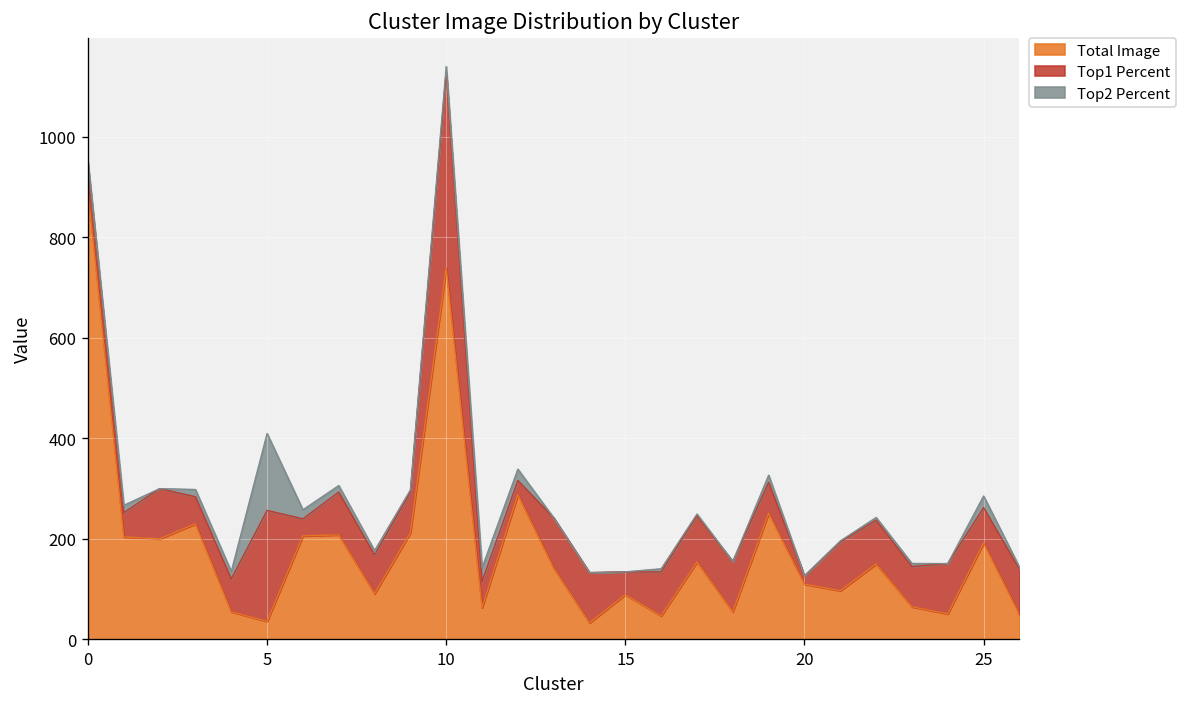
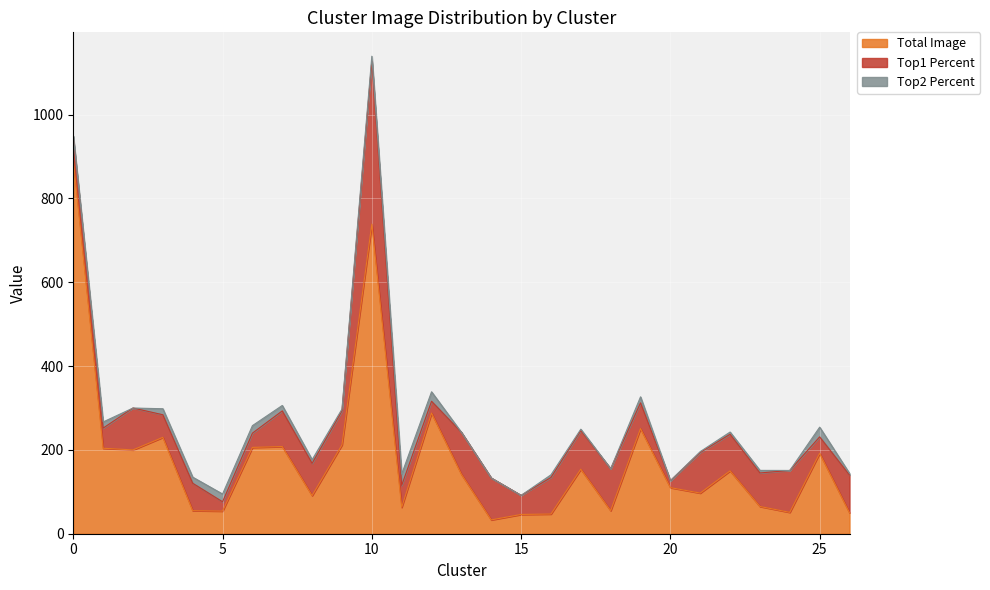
  {
    "Total Image": {
      "0": 890,
-     "5": 40,
+     "5": 50,
      "10": 740,
-     "15": 90,
+     "15": 50,
      "20": 110,
      "25": 190
    },
    "Top1 Percent": {
-     "5": 220,
+     "5": 20,
      "10": 390,
-     "25": 70
+     "25": 40
    },
    "Top2 Percent": {
-     "5": 150,
+     "5": 20,
      "10": 10,
      "25": 20
    }
  }
